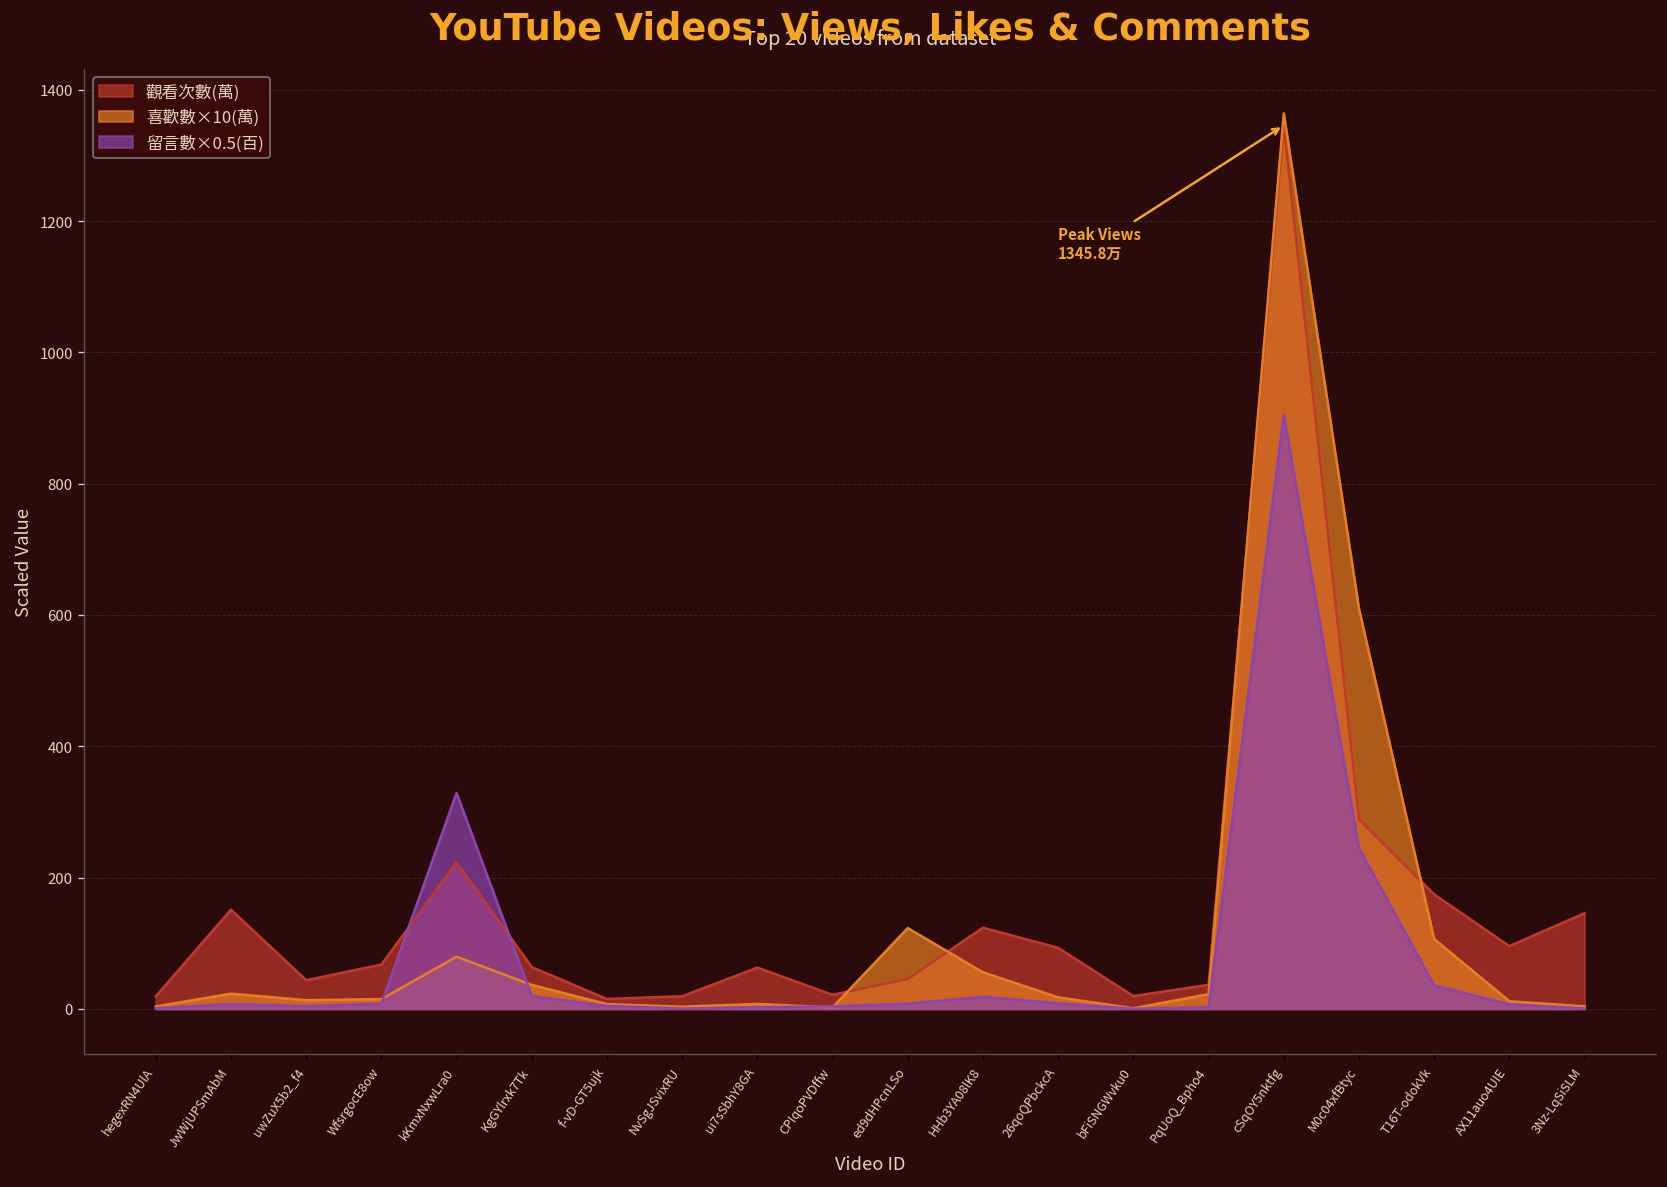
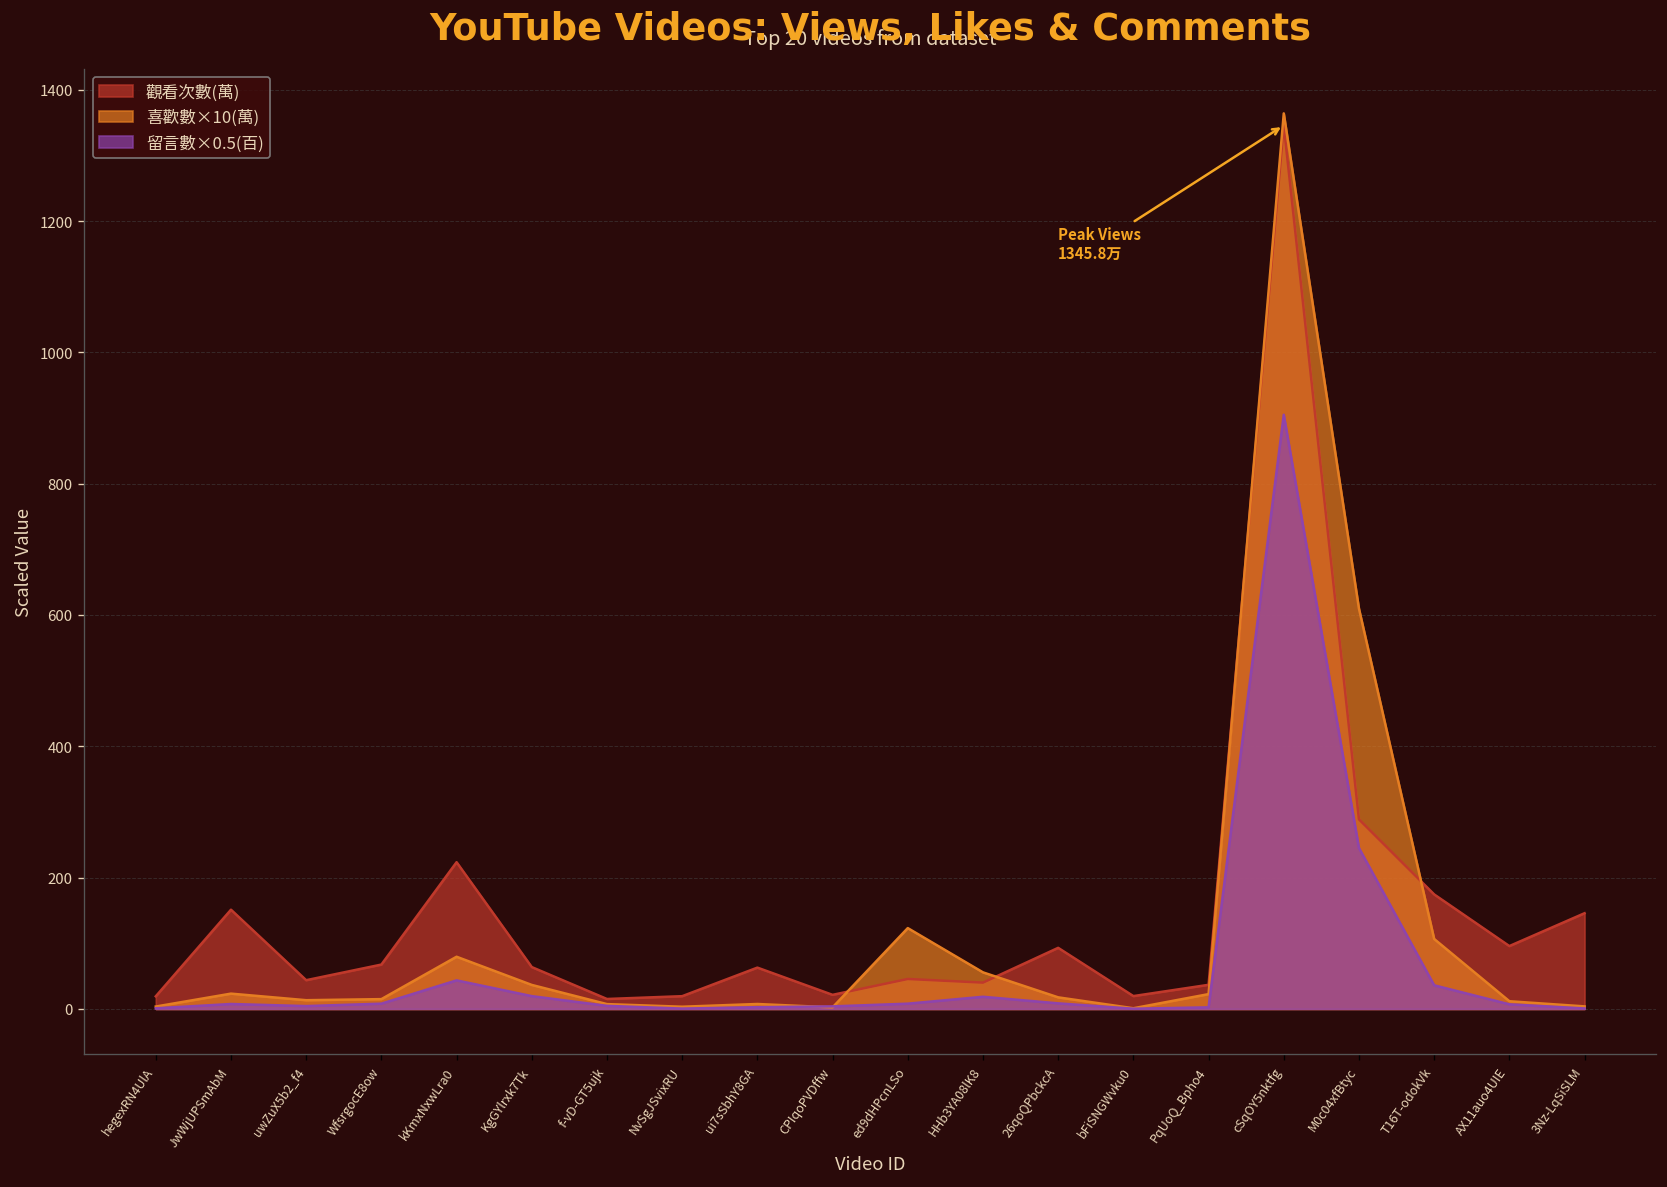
  {
    "觀看次數(萬)": {
      "hegexRN4UlA": 20,
      "JwWjUPSmAbM": 150,
      "uwZuX5b2_f4": 40,
      "WfsrgocE8ow": 70,
      "kKmxNxwLra0": 220,
      "KgGYlrxk7Tk": 60,
      "f-vD-GT5ujk": 20,
      "NvSgJSvixRU": 20,
      "ui7sSbhY8GA": 60,
      "CPIqoPVDffw": 20,
      "ed9dHPcnLSo": 50,
-     "HHb3YA08lK8": 120,
+     "HHb3YA08lK8": 40,
      "26qoQPbckcA": 90,
      "bFiSNGWvku0": 20,
      "PqUoQ_Bpho4": 40,
      "M0c04xfBtyc": 290,
      "T16T-odokVk": 170,
      "AX11auo4UIE": 100,
      "3Nz-LqSiSLM": 150
    },
    "喜歡數×10(萬)": {
      "JwWjUPSmAbM": 20,
      "uwZuX5b2_f4": 10,
      "WfsrgocE8ow": 10,
      "kKmxNxwLra0": 80,
      "KgGYlrxk7Tk": 40,
      "ui7sSbhY8GA": 10,
      "ed9dHPcnLSo": 120,
      "HHb3YA08lK8": 60,
      "26qoQPbckcA": 20,
      "PqUoQ_Bpho4": 20,
      "cSqOY5nktfg": 1360,
      "M0c04xfBtyc": 610,
      "T16T-odokVk": 110,
      "AX11auo4UIE": 10
    },
    "留言數×0.5(百)": {
      "JwWjUPSmAbM": 10,
      "uwZuX5b2_f4": 0,
      "WfsrgocE8ow": 10,
-     "kKmxNxwLra0": 330,
+     "kKmxNxwLra0": 40,
      "KgGYlrxk7Tk": 20,
      "ui7sSbhY8GA": 0,
      "ed9dHPcnLSo": 10,
      "HHb3YA08lK8": 20,
      "26qoQPbckcA": 10,
      "PqUoQ_Bpho4": 0,
      "cSqOY5nktfg": 910,
      "M0c04xfBtyc": 250,
      "T16T-odokVk": 40,
      "AX11auo4UIE": 10
    }
  }
